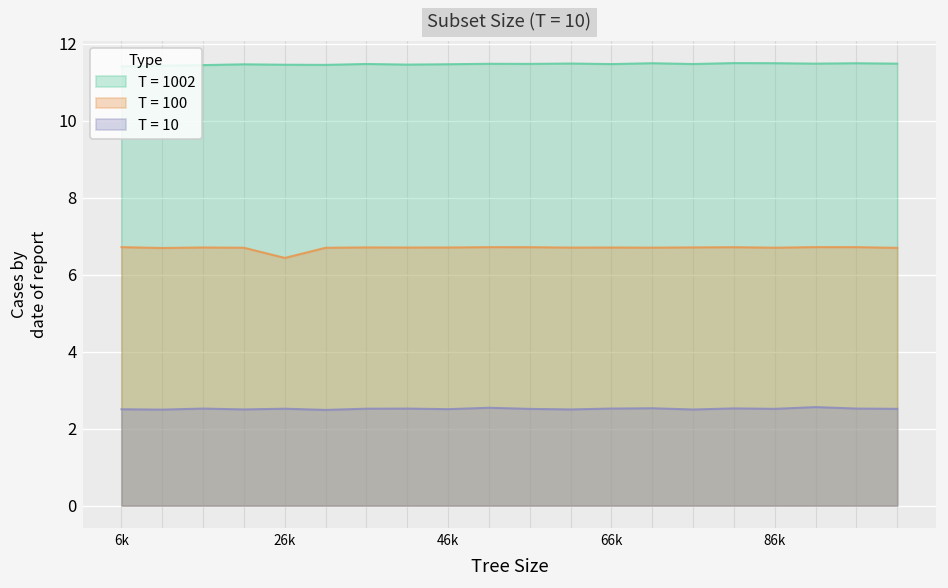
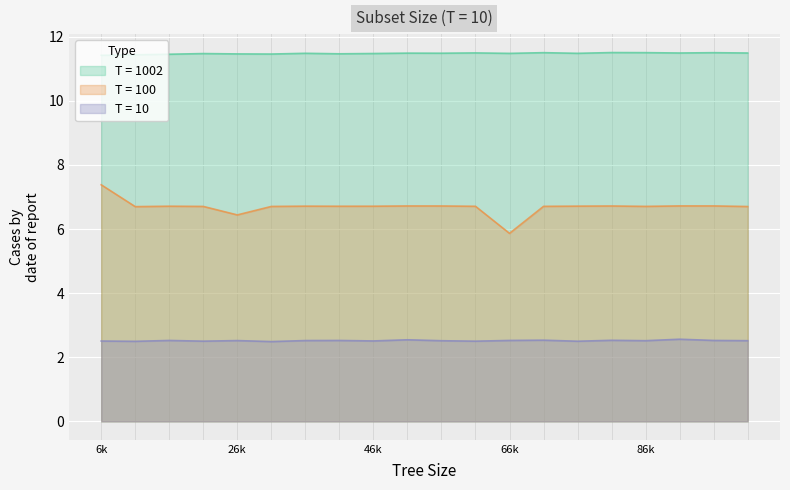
  {
    "T = 100": {
-     "6k": 6.7,
+     "6k": 7.4,
      "26k": 6.4,
      "46k": 6.7,
-     "66k": 6.7,
+     "66k": 5.9,
      "86k": 6.7
    }
  }
